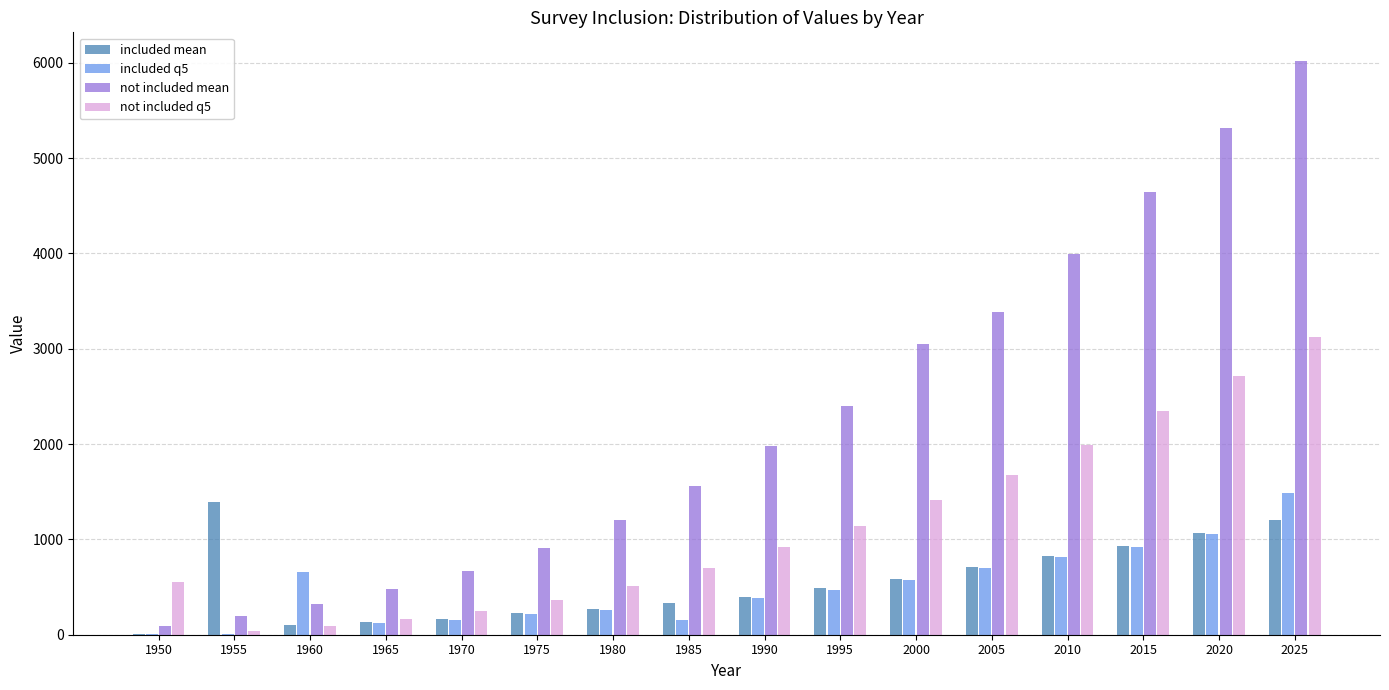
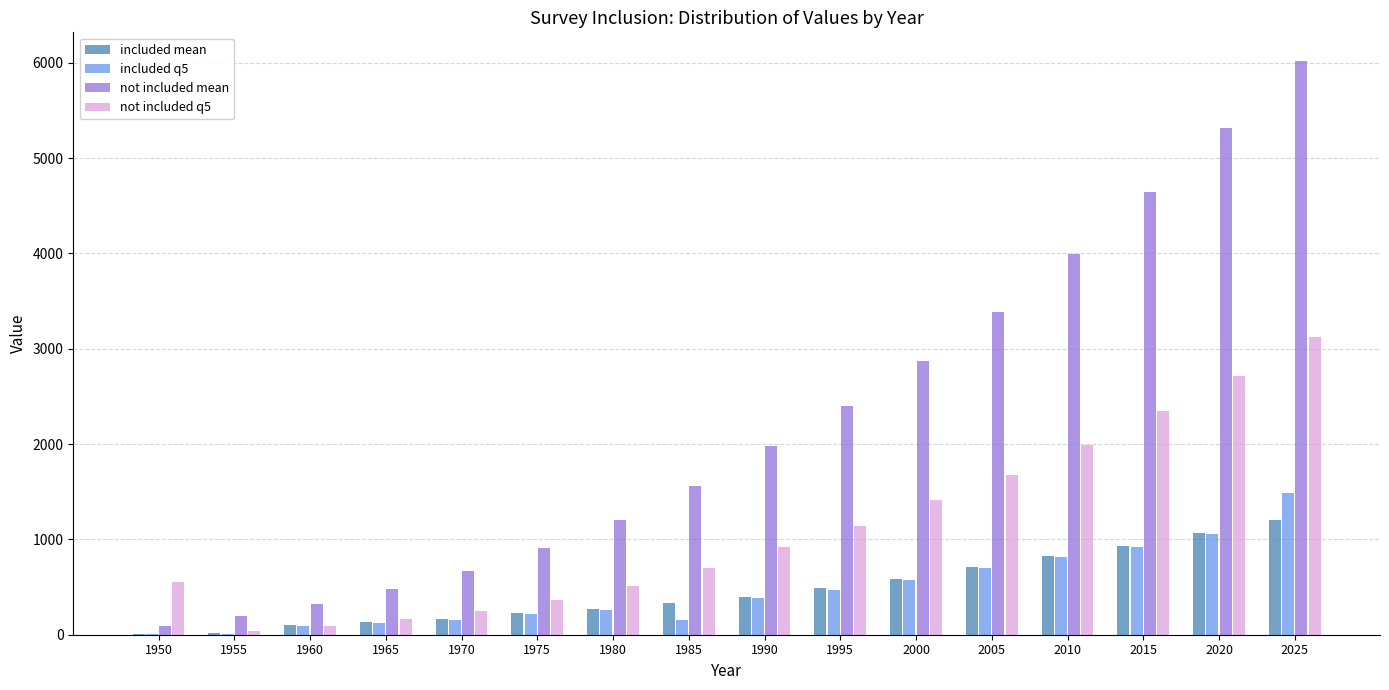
  {
    "included mean": {
-     "1955": 1400,
+     "1955": 0,
      "1960": 100,
      "1965": 100,
      "1970": 200,
      "1975": 200,
      "1980": 300,
      "1985": 300,
      "1990": 400,
      "1995": 500,
      "2000": 600,
      "2005": 700,
      "2010": 800,
      "2015": 900,
      "2020": 1100,
      "2025": 1200
    },
    "included q5": {
-     "1960": 700,
+     "1960": 100,
      "1965": 100,
      "1970": 200,
      "1975": 200,
      "1980": 300,
      "1985": 200,
      "1990": 400,
      "1995": 500,
      "2000": 600,
      "2005": 700,
      "2010": 800,
      "2015": 900,
      "2020": 1100,
      "2025": 1500
    },
    "not included mean": {
      "1950": 100,
      "1955": 200,
      "1960": 300,
      "1965": 500,
      "1970": 700,
      "1975": 900,
      "1980": 1200,
      "1985": 1600,
      "1990": 2000,
      "1995": 2400,
-     "2000": 3100,
+     "2000": 2900,
      "2005": 3400,
      "2010": 4000,
      "2015": 4600,
      "2020": 5300,
      "2025": 6000
    },
    "not included q5": {
      "1950": 600,
      "1955": 0,
      "1960": 100,
      "1965": 200,
      "1970": 200,
      "1975": 400,
      "1980": 500,
      "1985": 700,
      "1990": 900,
      "1995": 1100,
      "2000": 1400,
      "2005": 1700,
      "2010": 2000,
      "2015": 2300,
      "2020": 2700,
      "2025": 3100
    }
  }
